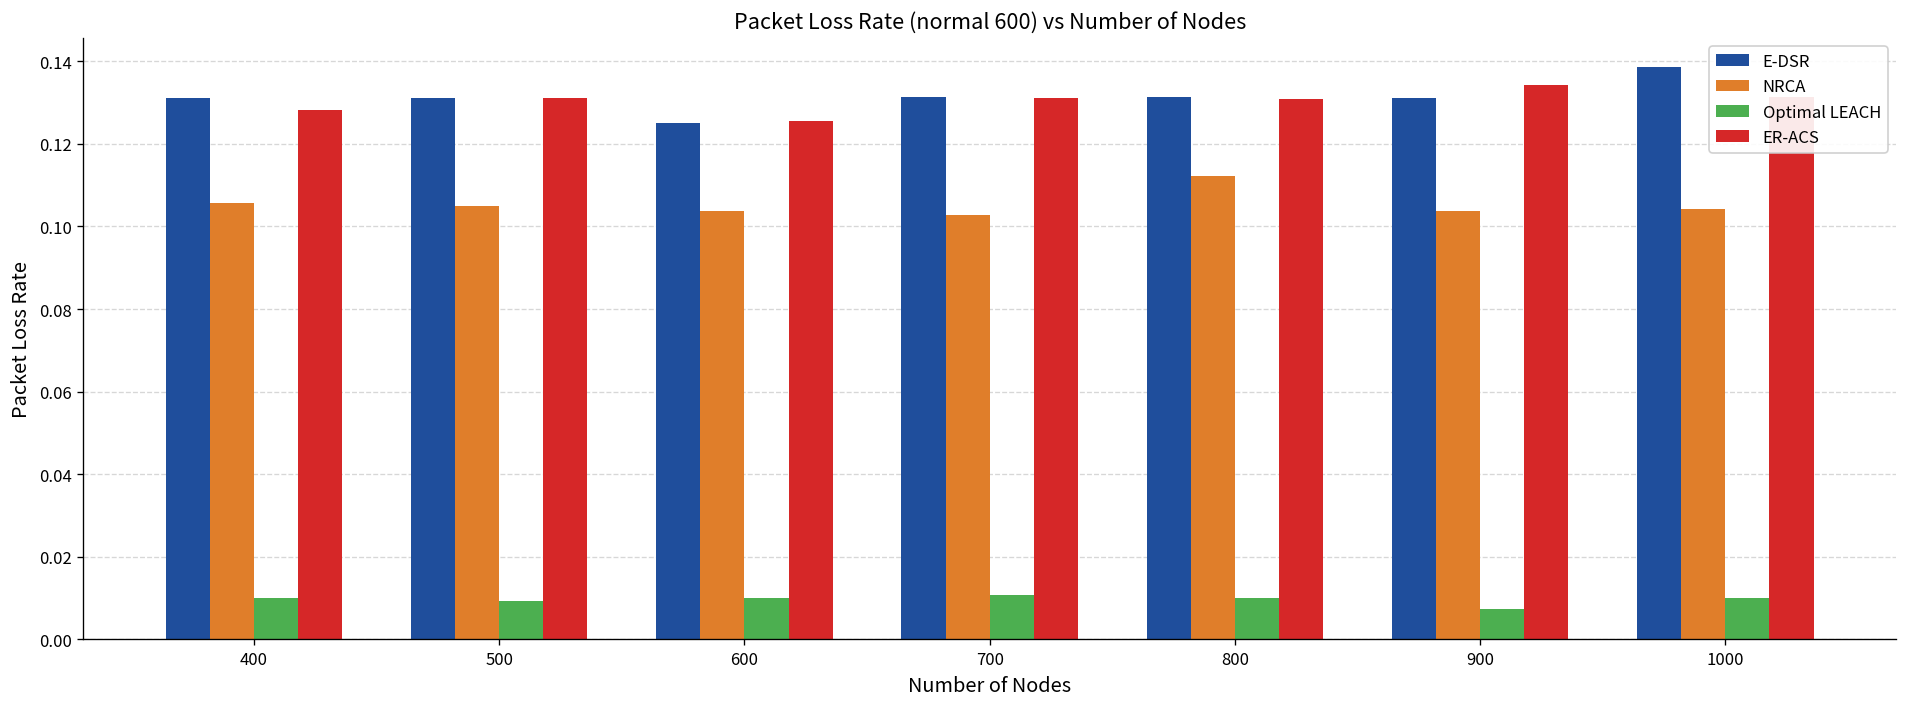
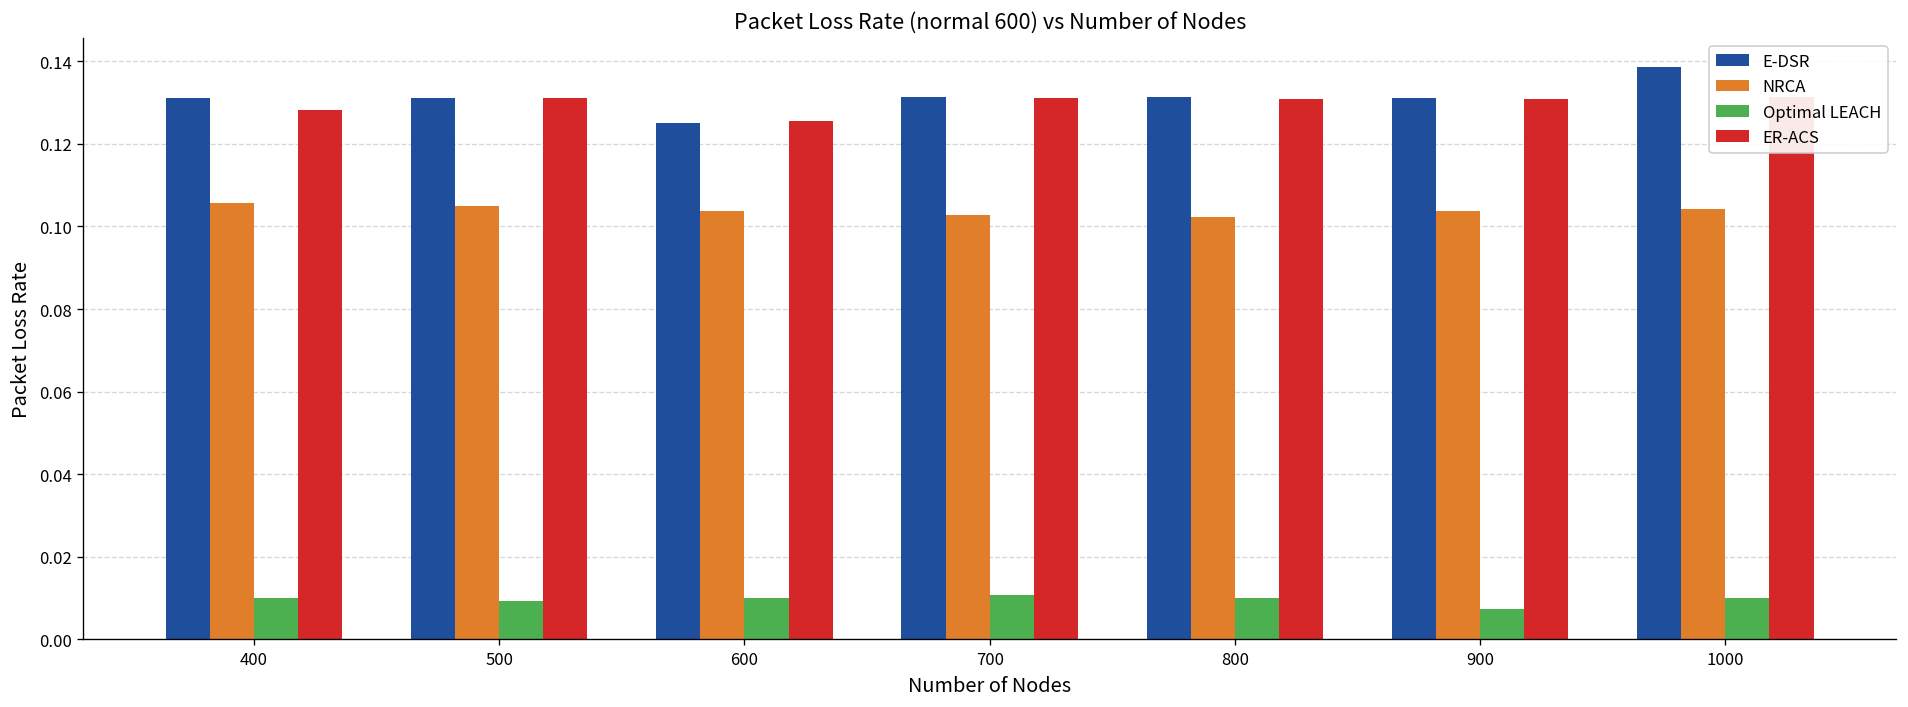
  {
    "E-DSR": {
      "400": 0.131,
      "500": 0.131,
      "600": 0.125,
      "700": 0.131,
      "800": 0.131,
      "900": 0.131,
      "1000": 0.139
    },
    "NRCA": {
      "400": 0.106,
      "500": 0.105,
      "600": 0.104,
      "700": 0.103,
-     "800": 0.112,
+     "800": 0.102,
      "900": 0.104,
      "1000": 0.104
    },
    "Optimal LEACH": {
      "400": 0.010,
      "500": 0.009,
      "600": 0.010,
      "700": 0.011,
      "800": 0.010,
      "900": 0.007,
      "1000": 0.010
    },
    "ER-ACS": {
      "400": 0.128,
      "500": 0.131,
      "600": 0.126,
      "700": 0.131,
      "800": 0.131,
-     "900": 0.134
+     "900": 0.131
    }
  }
